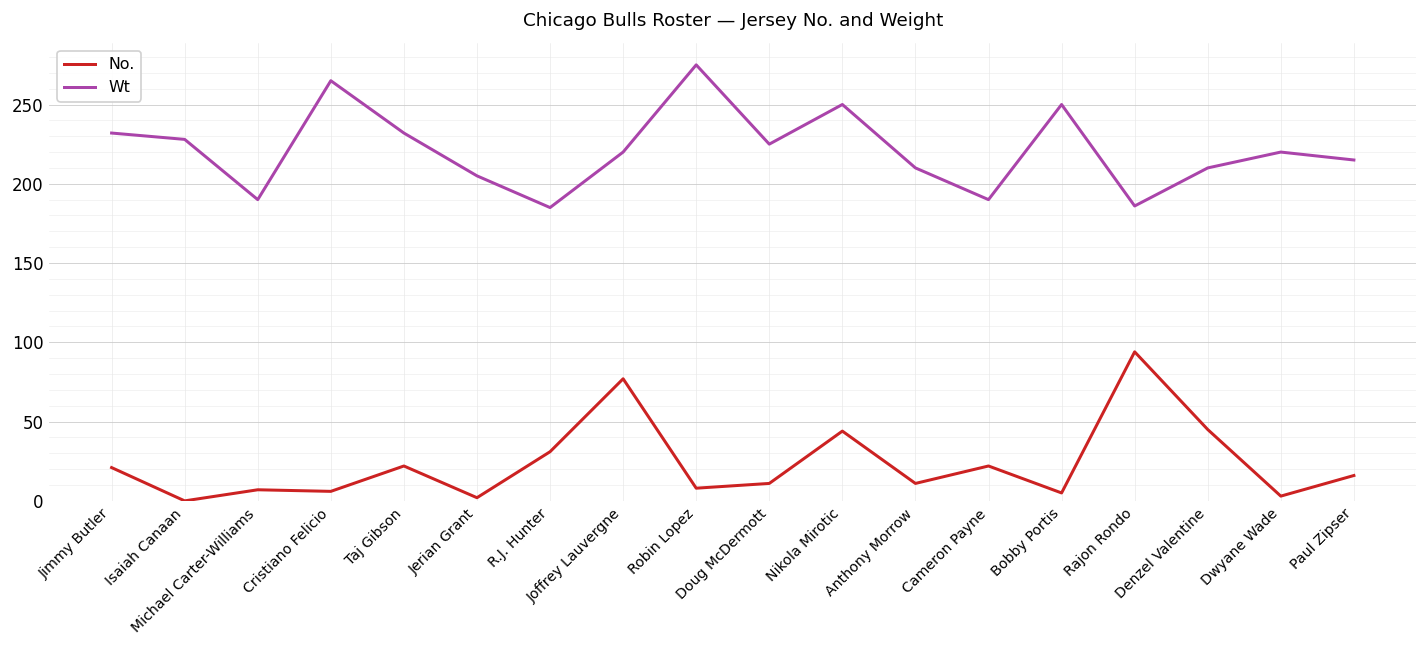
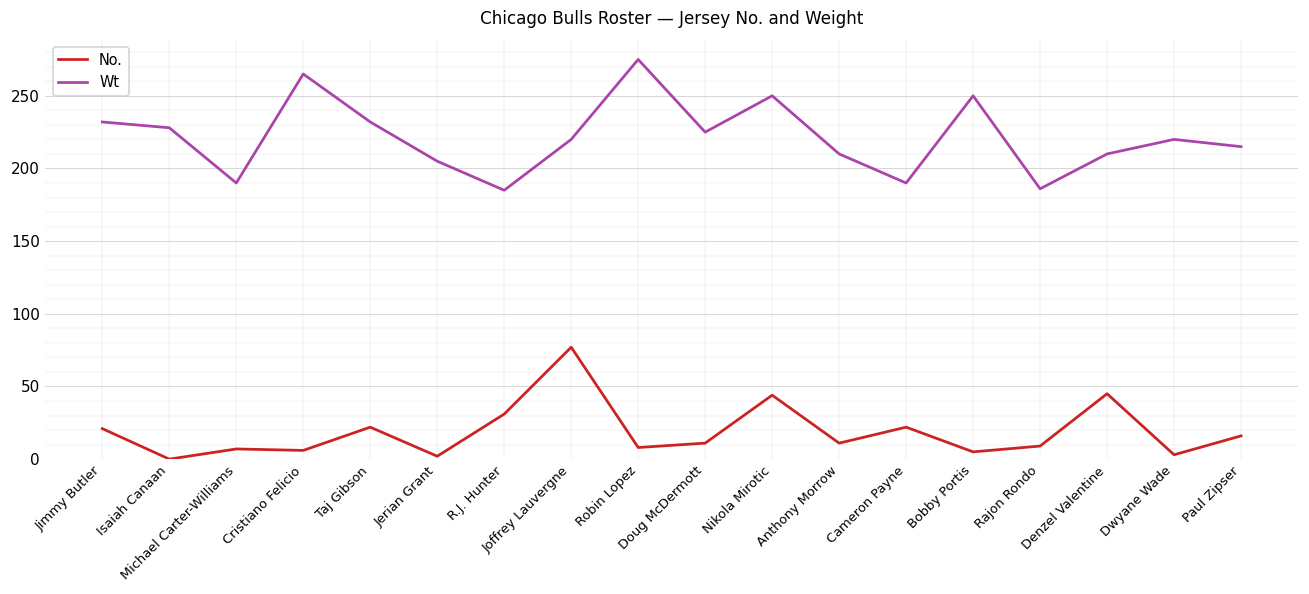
  {
    "No.": {
      "Jimmy Butler": 21,
      "Isaiah Canaan": 0,
      "Michael Carter-Williams": 7,
      "Cristiano Felicio": 6,
      "Taj Gibson": 22,
      "Jerian Grant": 2,
      "R.J. Hunter": 31,
      "Joffrey Lauvergne": 77,
      "Robin Lopez": 8,
      "Doug McDermott": 11,
      "Nikola Mirotic": 44,
      "Anthony Morrow": 11,
      "Cameron Payne": 22,
      "Bobby Portis": 5,
-     "Rajon Rondo": 94,
+     "Rajon Rondo": 9,
      "Denzel Valentine": 45,
      "Dwyane Wade": 3,
      "Paul Zipser": 16
    },
    "Wt": {
      "Jimmy Butler": 232,
      "Isaiah Canaan": 228,
      "Michael Carter-Williams": 190,
      "Cristiano Felicio": 265,
      "Taj Gibson": 232,
      "Jerian Grant": 205,
      "R.J. Hunter": 185,
      "Joffrey Lauvergne": 220,
      "Robin Lopez": 275,
      "Doug McDermott": 225,
      "Nikola Mirotic": 250,
      "Anthony Morrow": 210,
      "Cameron Payne": 190,
      "Bobby Portis": 250,
      "Rajon Rondo": 186,
      "Denzel Valentine": 210,
      "Dwyane Wade": 220,
      "Paul Zipser": 215
    }
  }
